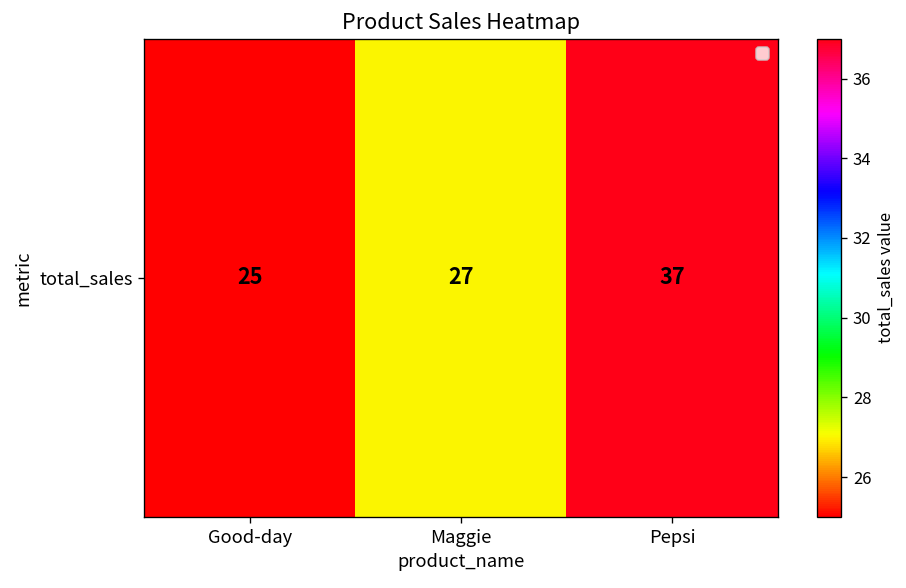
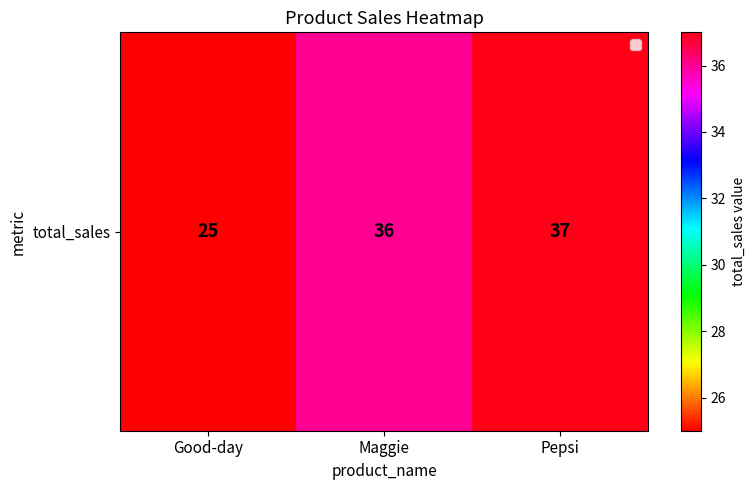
  {
    "total_sales": {
      "Good-day": 25,
-     "Maggie": 27,
+     "Maggie": 36,
      "Pepsi": 37
    }
  }
